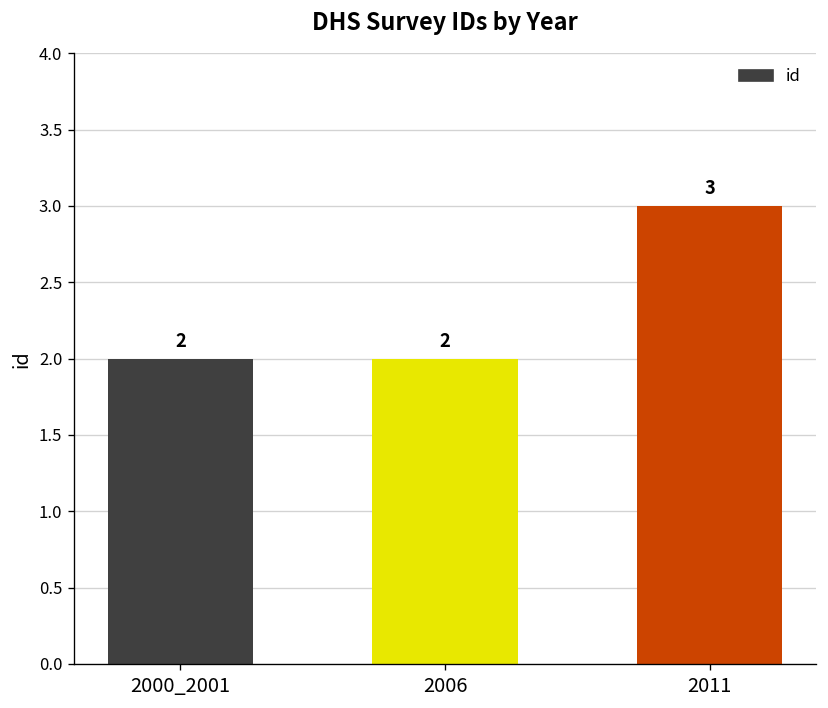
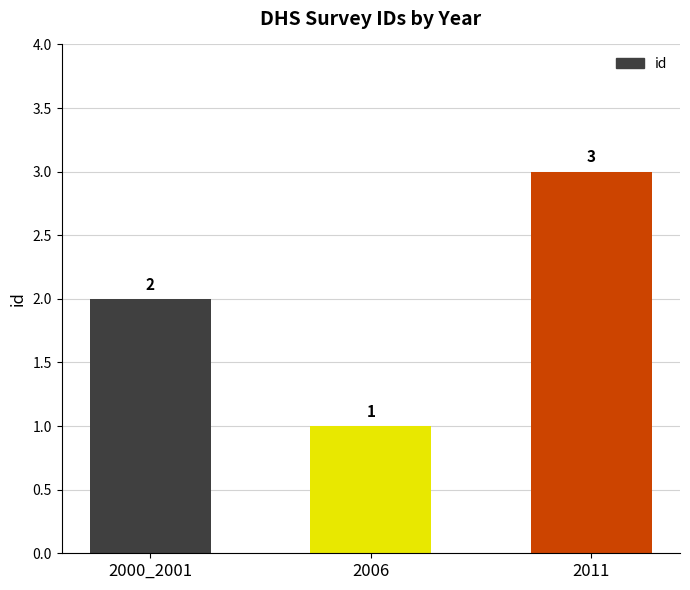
  {
    "2000_2001": 2,
-   "2006": 2,
+   "2006": 1,
    "2011": 3
  }
